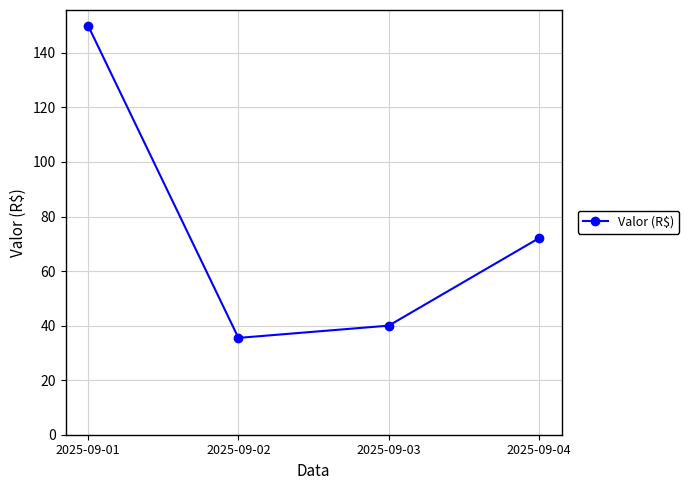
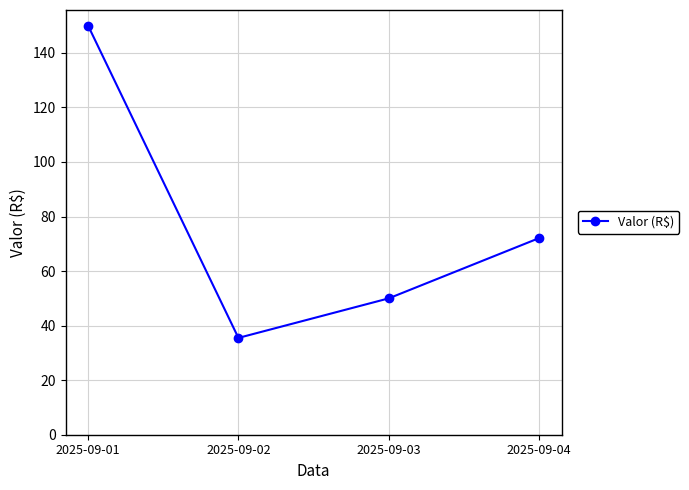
  {
    "2025-09-01": 150,
    "2025-09-02": 36,
-   "2025-09-03": 40,
+   "2025-09-03": 50,
    "2025-09-04": 72
  }
